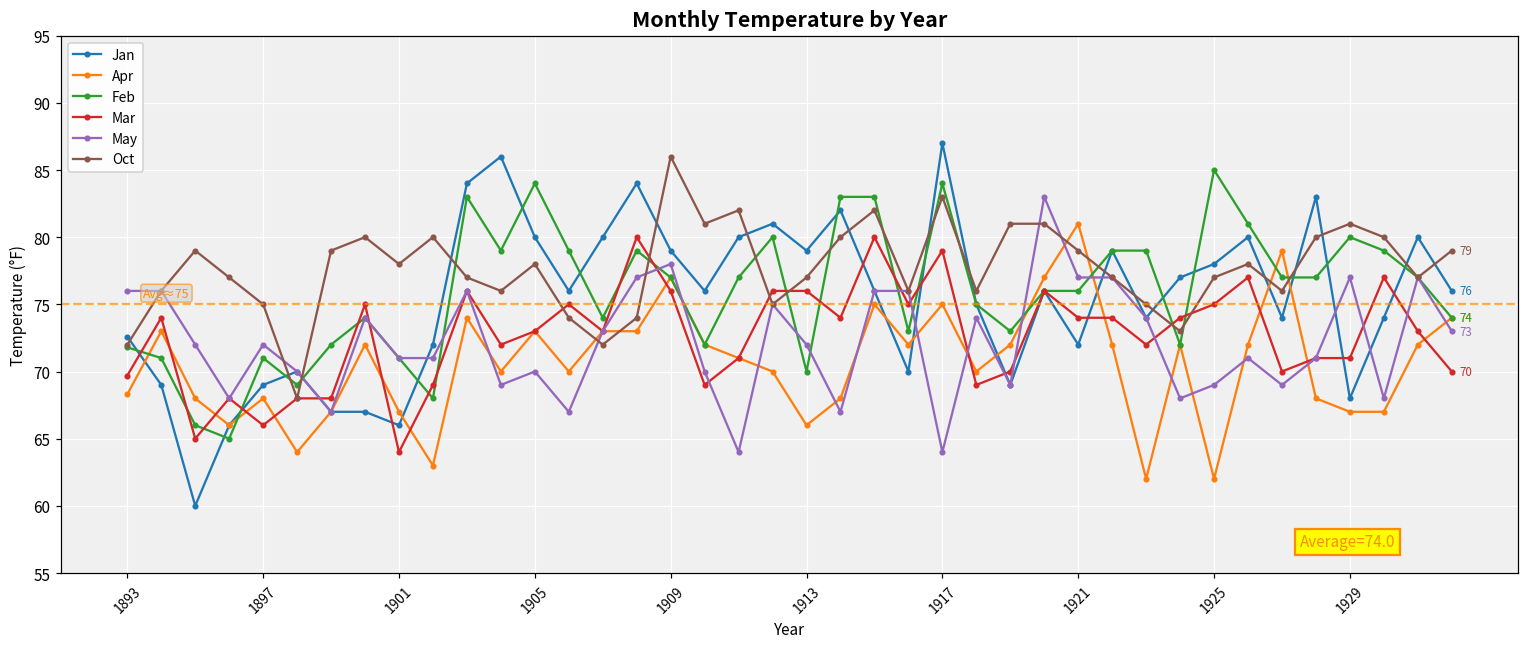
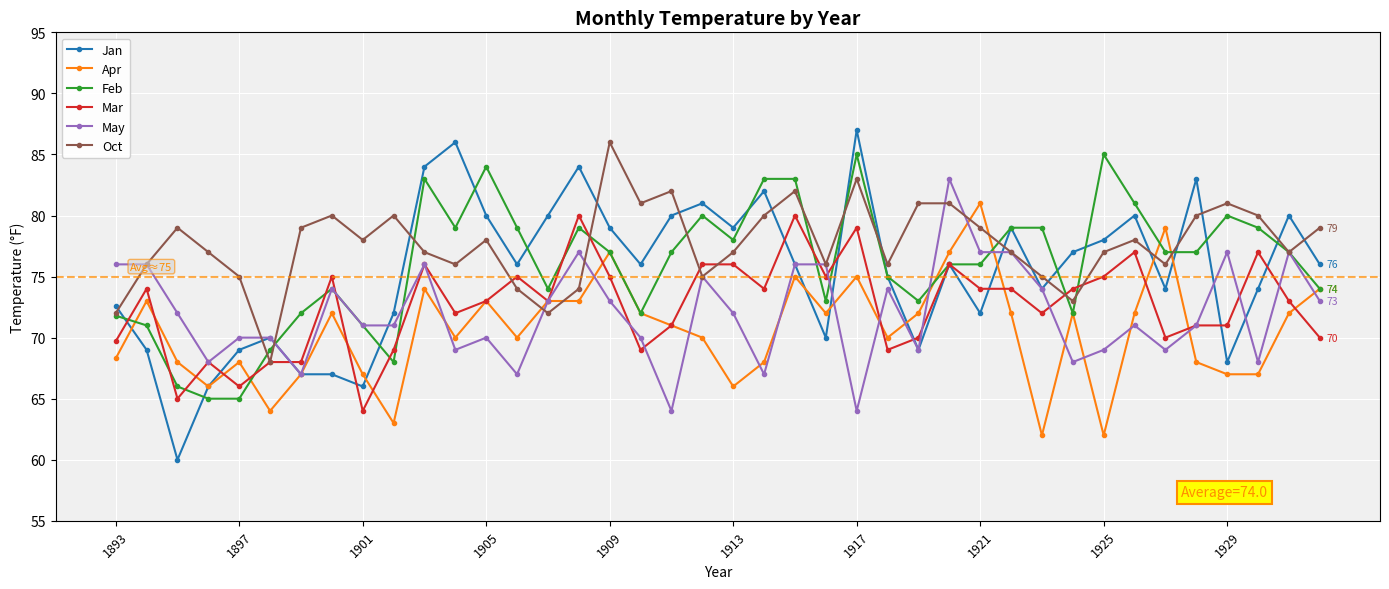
  {
    "Jan": {
      "1893": 72.6,
      "1897": 69,
      "1901": 66,
      "1905": 80,
      "1909": 79,
      "1913": 79,
      "1917": 87,
      "1921": 72,
      "1925": 78,
      "1929": 68
    },
    "Apr": {
      "1893": 68.3,
      "1897": 68,
      "1901": 67,
      "1913": 66,
      "1917": 75,
      "1921": 81,
      "1925": 62,
      "1929": 67
    },
    "Feb": {
-     "1897": 71,
+     "1897": 65,
      "1905": 84,
-     "1913": 70,
-     "1917": 84,
+     "1913": 78,
+     "1917": 85,
      "1921": 76,
      "1925": 85,
      "1929": 80
    },
    "Mar": {
      "1893": 69.7,
      "1897": 66,
      "1901": 64,
-     "1909": 76,
+     "1909": 75,
      "1913": 76,
      "1917": 79,
      "1921": 74,
      "1925": 75,
      "1929": 71
    },
    "May": {
      "1893": 76,
-     "1897": 72,
+     "1897": 70,
      "1905": 70,
-     "1909": 78,
+     "1909": 73,
      "1913": 72,
      "1917": 64,
      "1921": 77,
      "1925": 69,
      "1929": 77
    },
    "Oct": {
      "1897": 75,
      "1901": 78,
      "1905": 78,
      "1909": 86,
      "1913": 77,
      "1917": 83,
      "1921": 79,
      "1925": 77,
      "1929": 81
    }
  }
